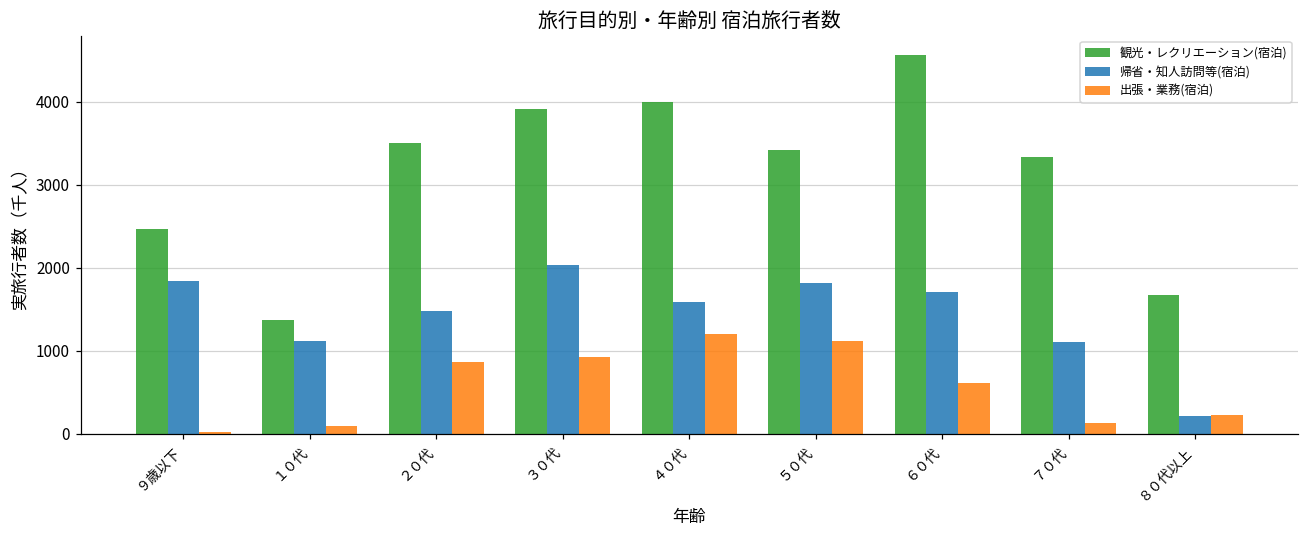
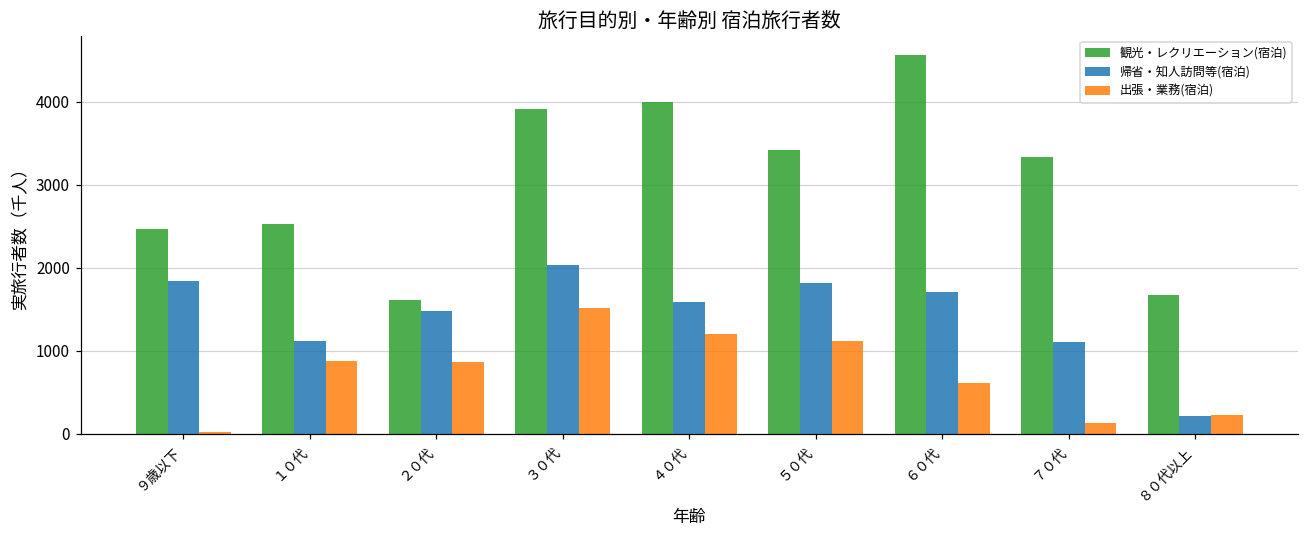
  {
    "観光・レクリエーション(宿泊)": {
      "９歳以下": 2500,
-     "１０代": 1400,
-     "２０代": 3500,
+     "１０代": 2500,
+     "２０代": 1600,
      "３０代": 3900,
      "４０代": 4000,
      "５０代": 3400,
      "６０代": 4600,
      "７０代": 3300,
      "８０代以上": 1700
    },
    "帰省・知人訪問等(宿泊)": {
      "９歳以下": 1800,
      "１０代": 1100,
      "２０代": 1500,
      "３０代": 2000,
      "４０代": 1600,
      "５０代": 1800,
      "６０代": 1700,
      "７０代": 1100,
      "８０代以上": 200
    },
    "出張・業務(宿泊)": {
-     "１０代": 100,
+     "１０代": 900,
      "２０代": 900,
-     "３０代": 900,
+     "３０代": 1500,
      "４０代": 1200,
      "５０代": 1100,
      "６０代": 600,
      "７０代": 100,
      "８０代以上": 200
    }
  }
